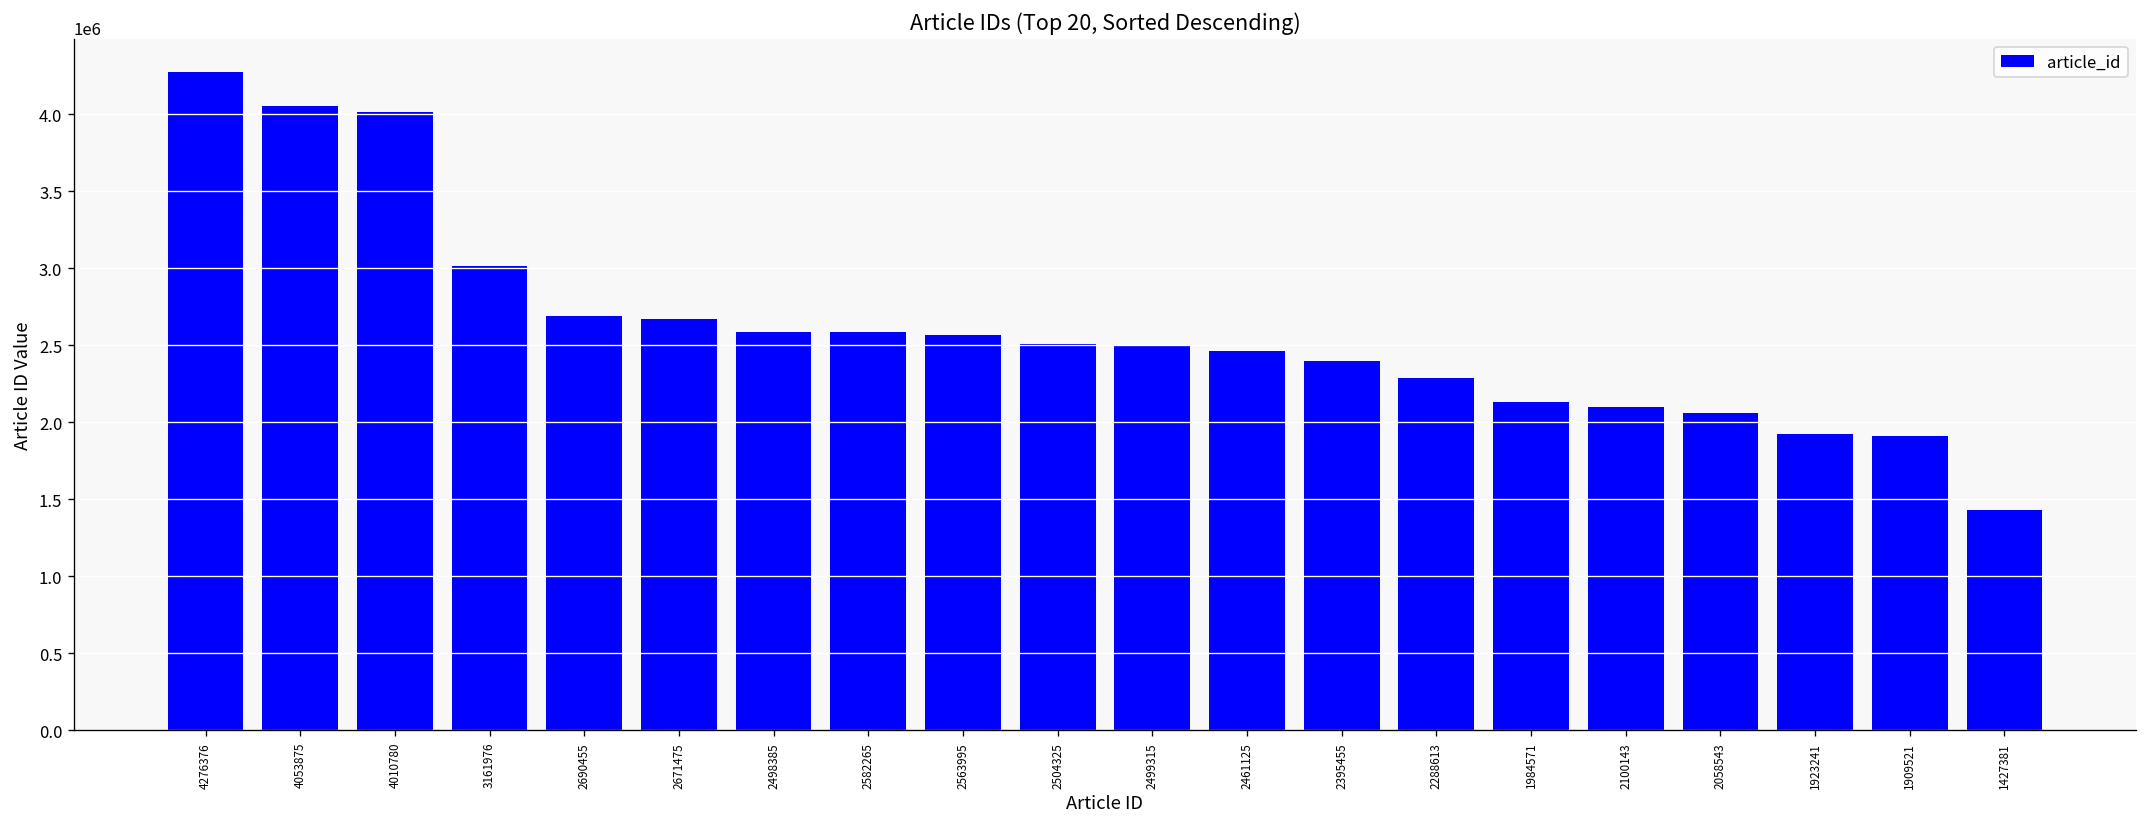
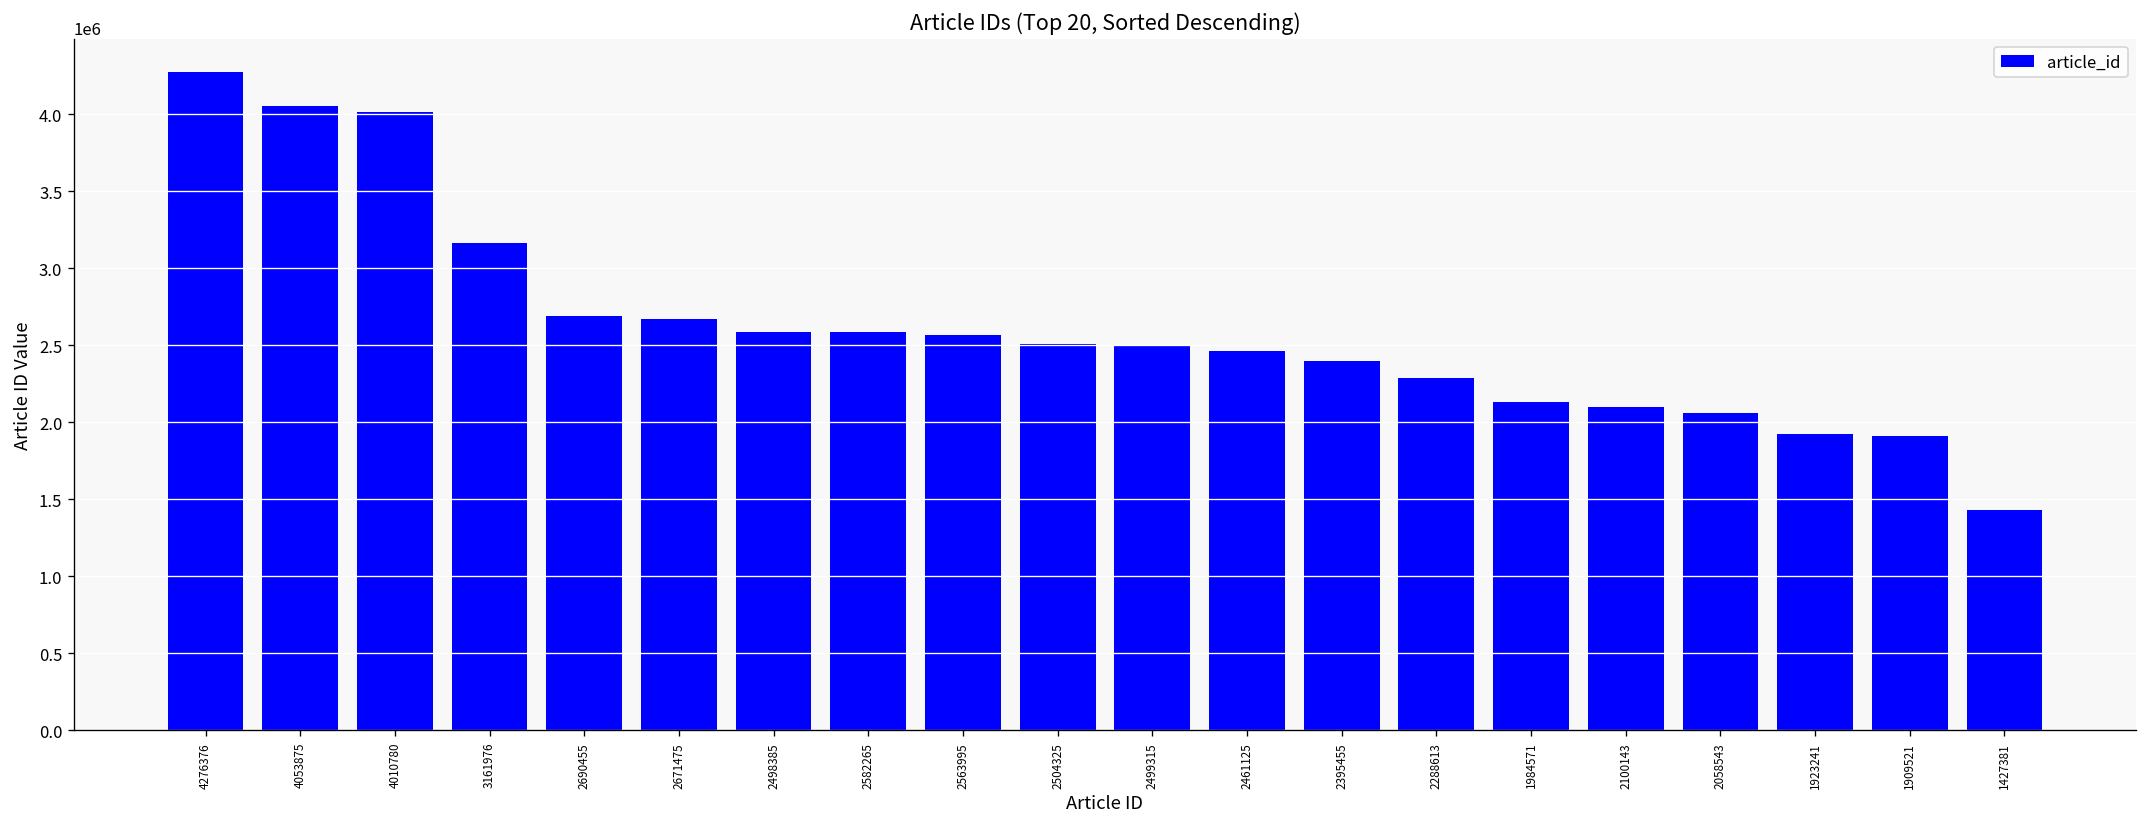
  {
    "4276376": 4280000,
    "4053875": 4050000,
    "4010780": 4010000,
-   "3161976": 3010000,
+   "3161976": 3160000,
    "2690455": 2690000,
    "2671475": 2670000,
    "2498385": 2590000,
    "2582265": 2580000,
    "2563995": 2560000,
    "2504325": 2500000,
    "2499315": 2500000,
    "2461125": 2460000,
    "2395455": 2400000,
    "2288613": 2290000,
    "1984571": 2130000,
    "2100143": 2100000,
    "2058543": 2060000,
    "1923241": 1920000,
    "1909521": 1910000,
    "1427381": 1430000
  }
